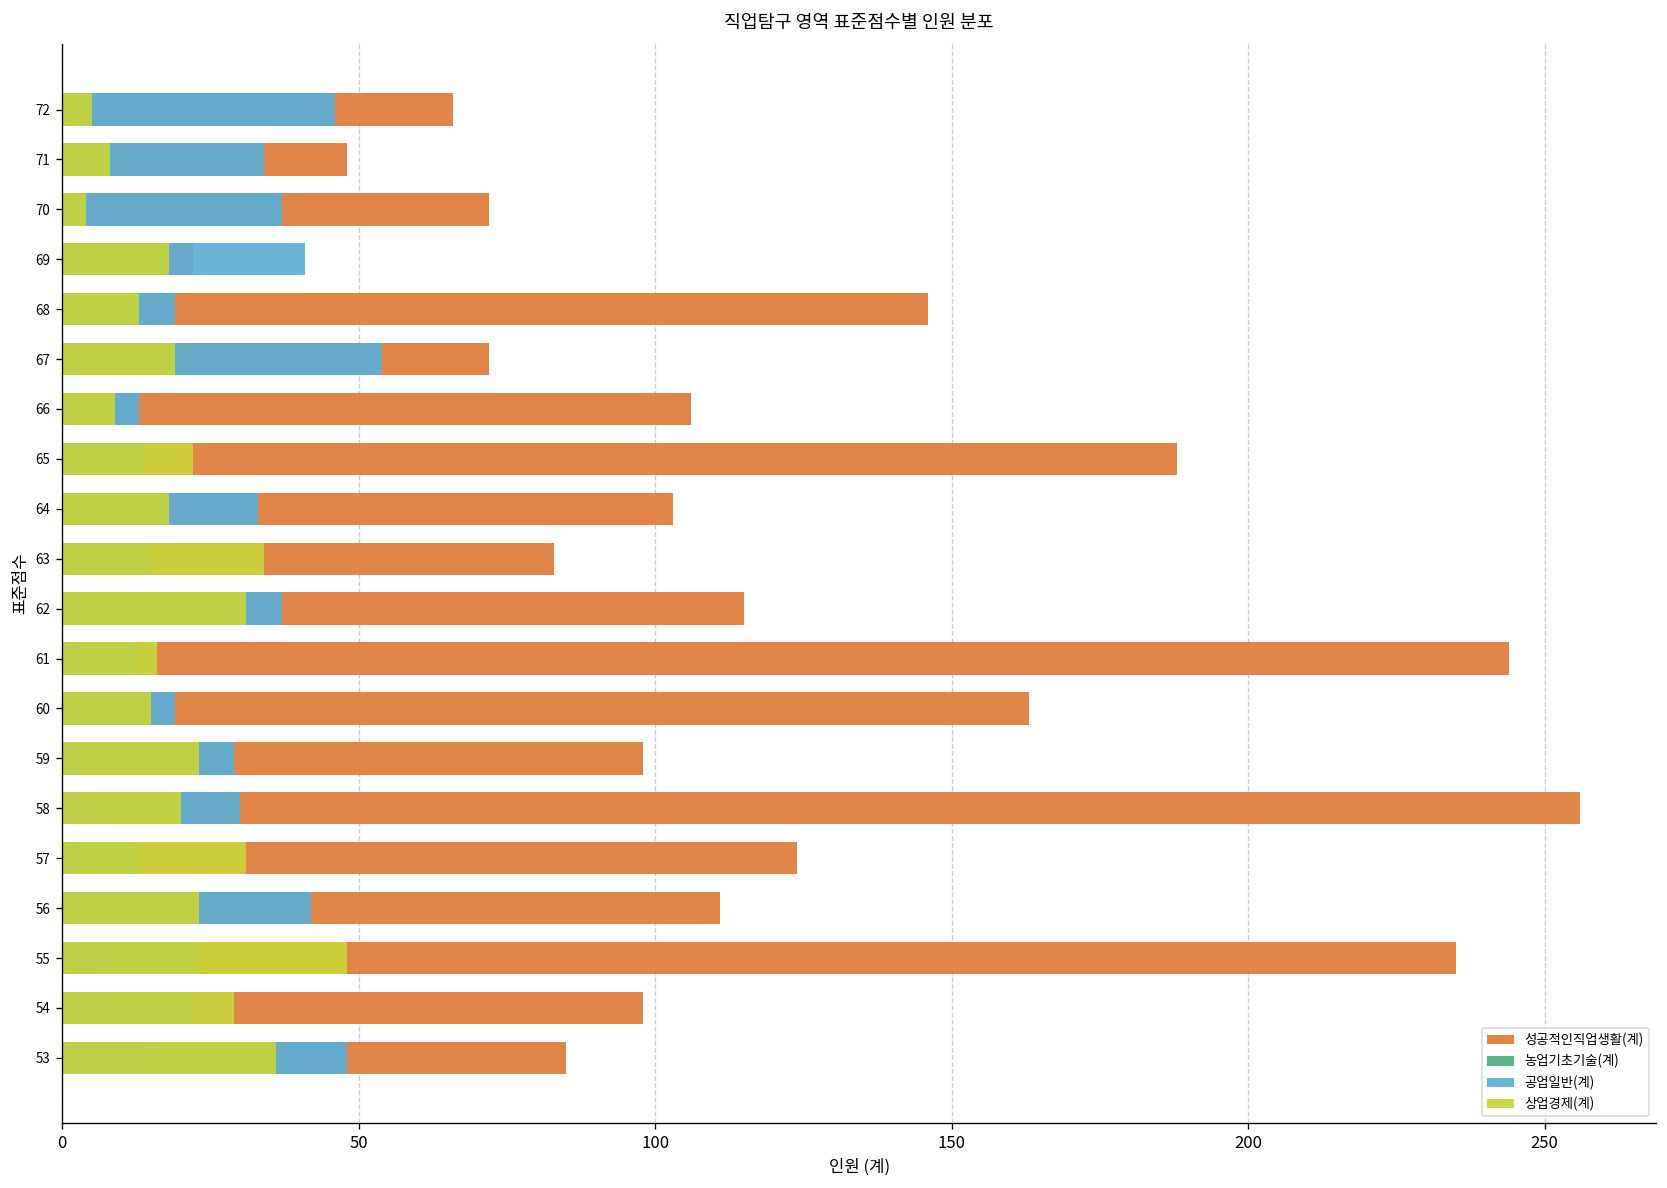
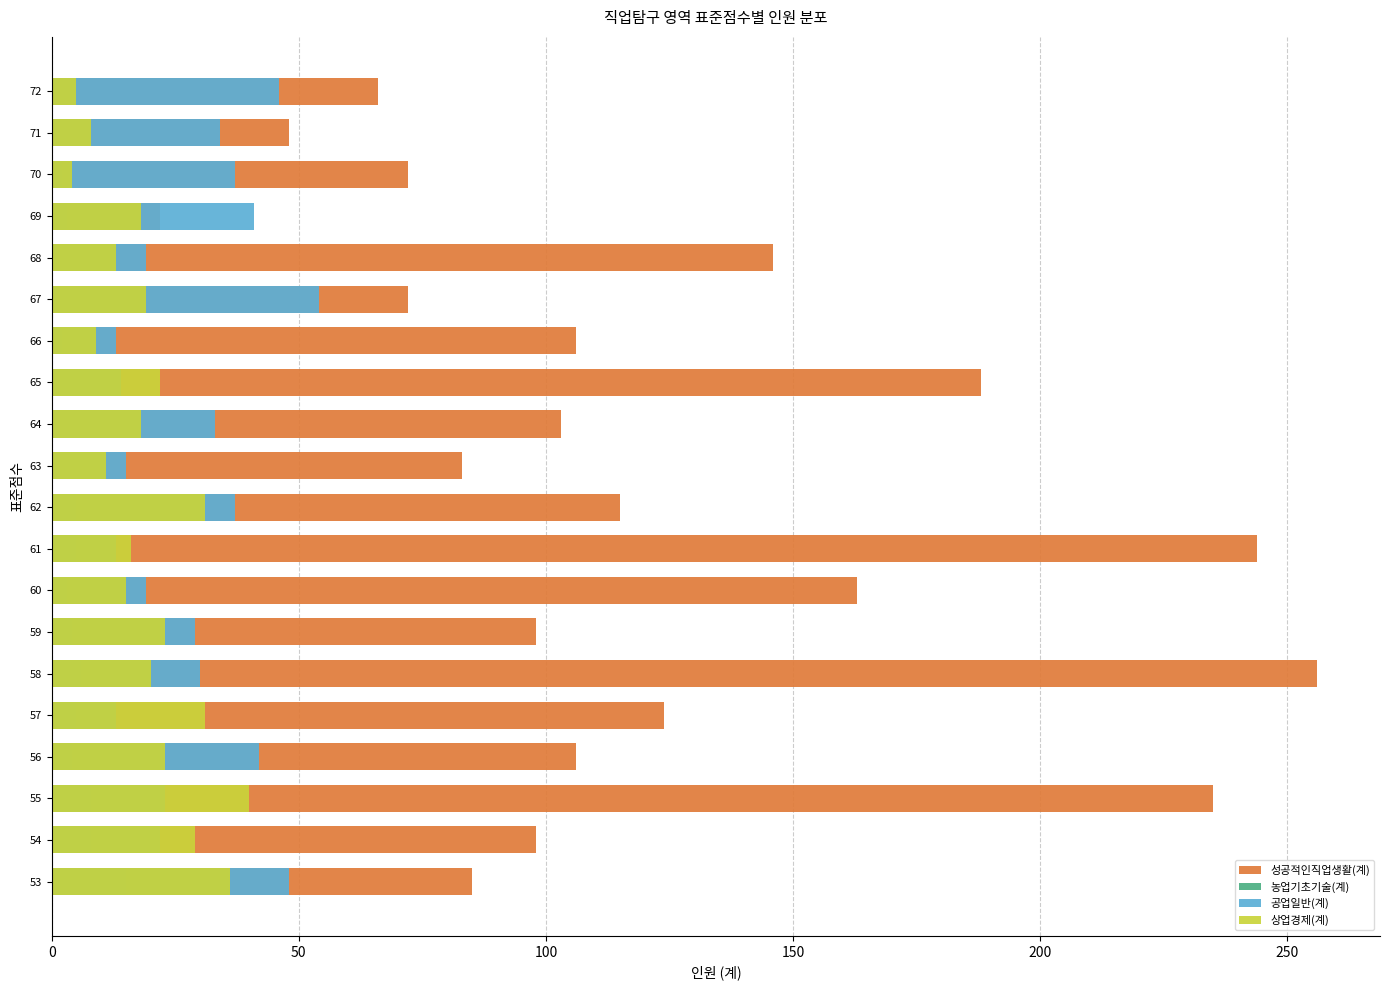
  {
    "성공적인직업생활(계)": {
      "72": 66,
      "71": 48,
      "70": 72,
      "68": 146,
      "67": 72,
      "66": 106,
      "65": 188,
      "64": 103,
      "63": 83,
      "62": 115,
      "61": 244,
      "60": 163,
      "59": 98,
      "58": 256,
      "57": 124,
-     "56": 111,
+     "56": 106,
      "55": 235,
      "54": 98,
      "53": 85
    },
    "공업일반(계)": {
      "69": 41
    },
    "상업경제(계)": {
-     "63": 34,
-     "55": 48
+     "63": 11,
+     "55": 40
    }
  }
